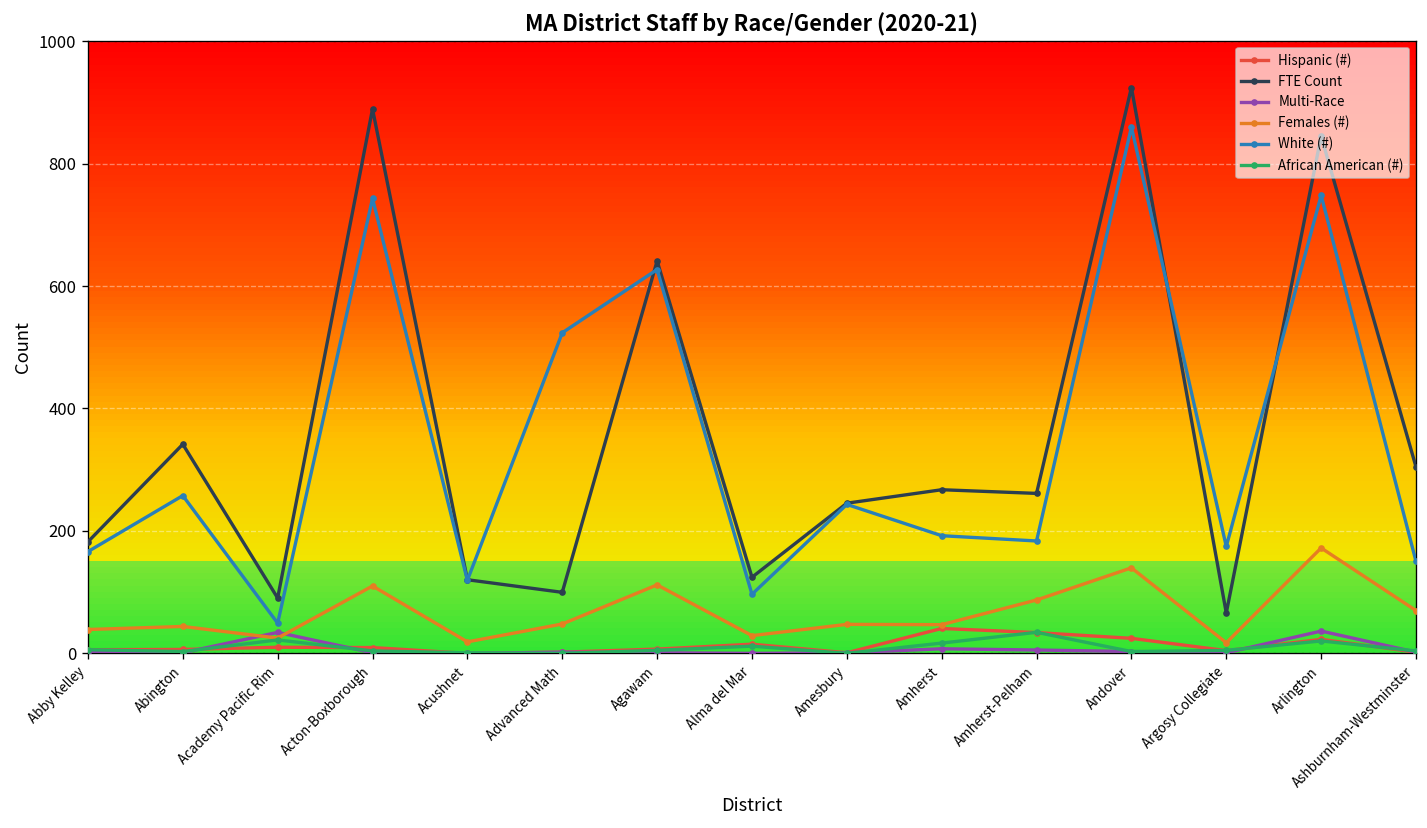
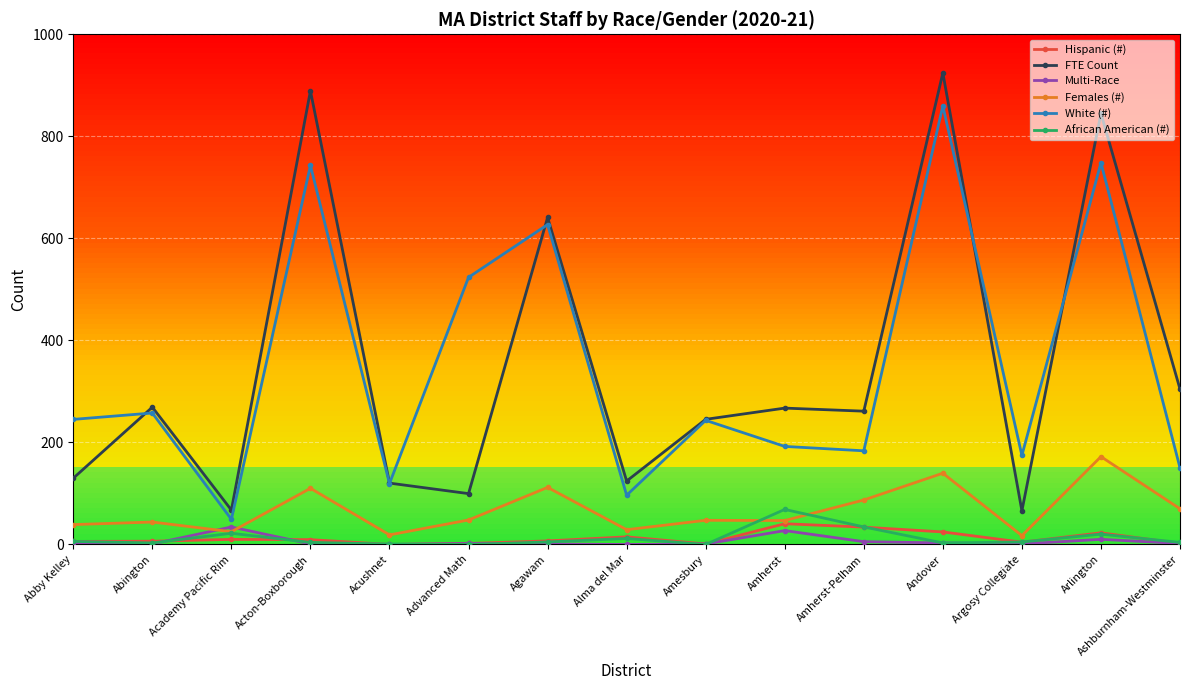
  {
    "FTE Count": {
-     "Abby Kelley": 180,
-     "Abington": 340,
-     "Academy Pacific Rim": 90,
+     "Abby Kelley": 130,
+     "Abington": 270,
+     "Academy Pacific Rim": 70,
      "Acton-Boxborough": 890,
      "Advanced Math": 100,
      "Agawam": 640,
      "Alma del Mar": 120,
      "Amherst": 270,
      "Amherst-Pelham": 260,
      "Andover": 920,
      "Argosy Collegiate": 70,
      "Ashburnham-Westminster": 300
    },
    "Multi-Race": {
      "Academy Pacific Rim": 30,
      "Alma del Mar": 0,
-     "Amherst": 10,
+     "Amherst": 30,
      "Amherst-Pelham": 10,
-     "Arlington": 40
+     "Arlington": 10
    },
    "White (#)": {
-     "Abby Kelley": 170,
+     "Abby Kelley": 250,
      "Abington": 260,
      "Academy Pacific Rim": 50,
      "Acton-Boxborough": 740,
      "Advanced Math": 520,
      "Agawam": 630,
      "Alma del Mar": 100,
      "Amherst": 190,
      "Amherst-Pelham": 180,
      "Andover": 860,
      "Argosy Collegiate": 170,
      "Arlington": 750,
      "Ashburnham-Westminster": 150
    },
    "African American (#)": {
-     "Amherst": 20
+     "Amherst": 70
    }
  }
